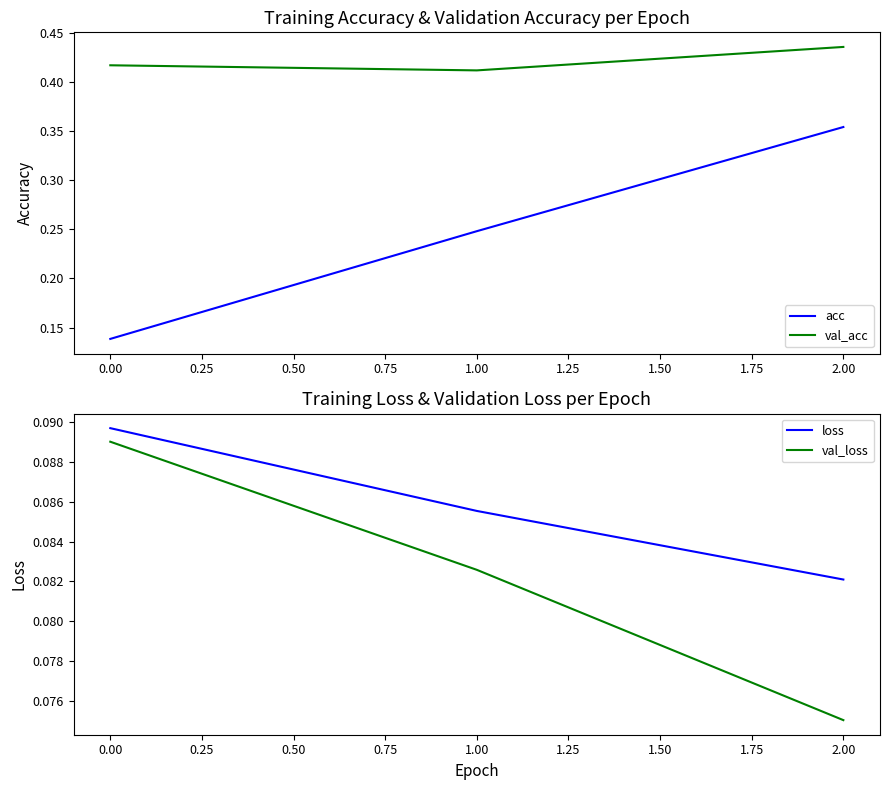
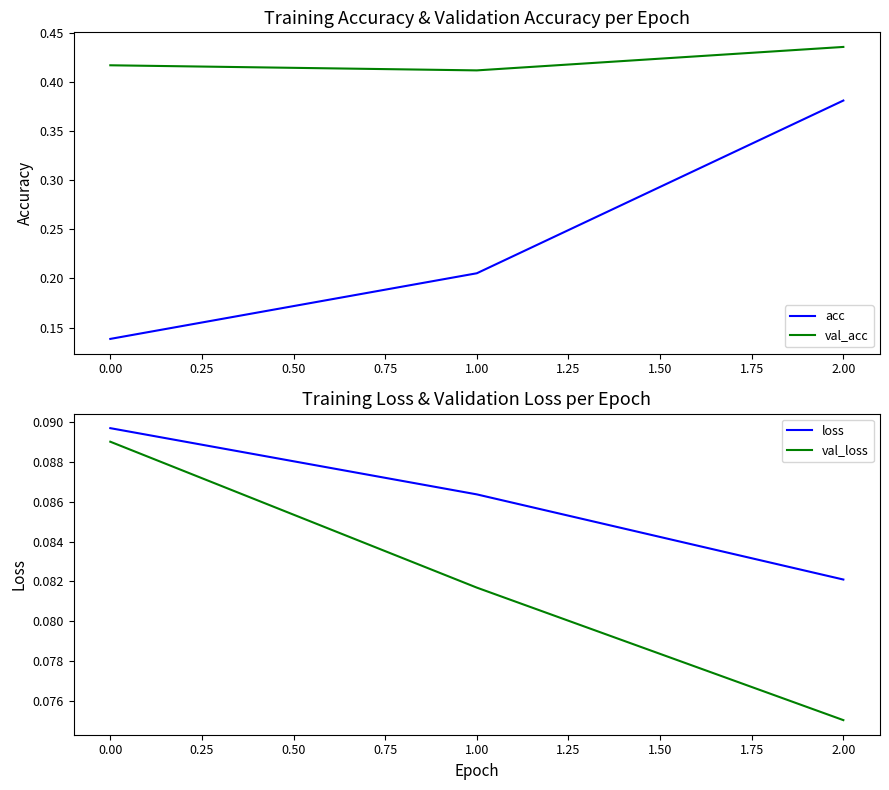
  {
    "Training Accuracy & Validation Accuracy per Epoch": {
      "acc": {
        "0.00": 0.14,
-       "1.00": 0.25,
-       "2.00": 0.35
+       "1.00": 0.21,
+       "2.00": 0.38
      },
      "val_acc": {
        "0.00": 0.42,
        "1.00": 0.41,
        "2.00": 0.44
      }
    },
    "Training Loss & Validation Loss per Epoch": {
      "loss": {
        "0.00": 0.0897,
-       "1.00": 0.0855,
+       "1.00": 0.0864,
        "2.00": 0.0821
      },
      "val_loss": {
        "0.00": 0.0890,
-       "1.00": 0.0826,
+       "1.00": 0.0817,
        "2.00": 0.0751
      }
    }
  }
